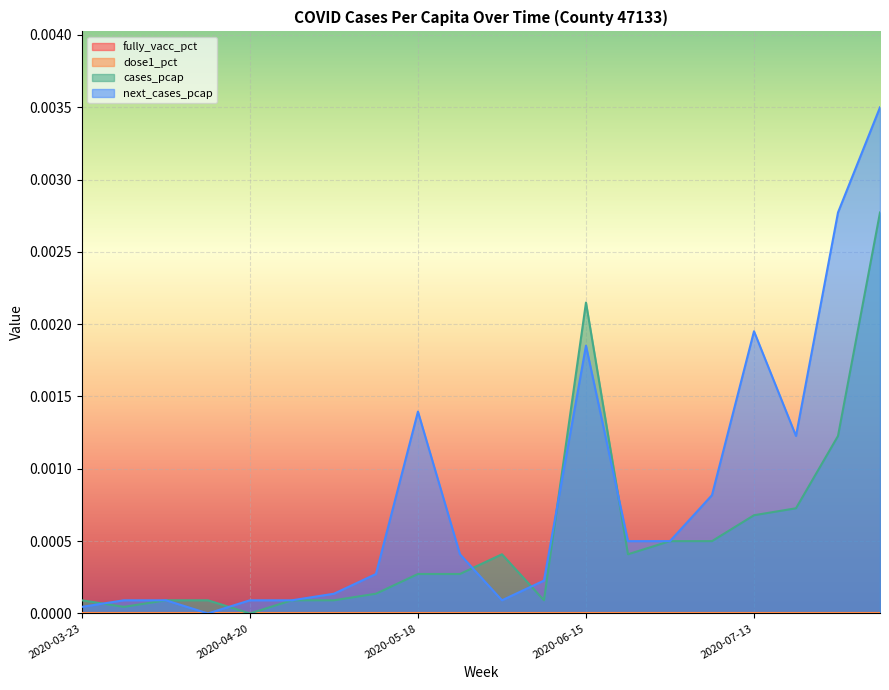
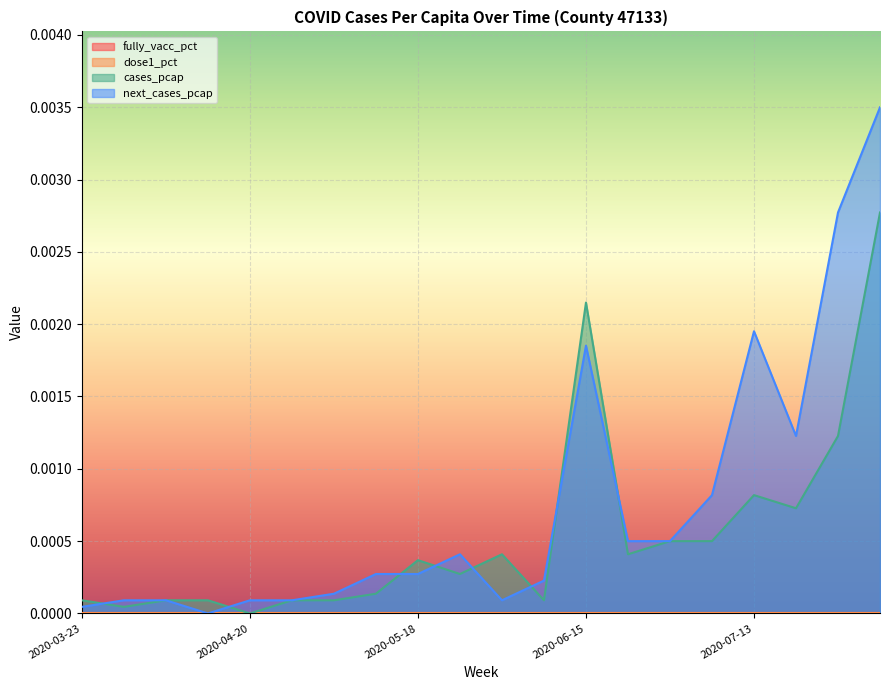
  {
    "dose1_pct": {
      "2020-03-23": 0.00000,
      "2020-05-18": 0.00000,
      "2020-06-15": 0.00000,
      "2020-07-13": 0.00000
    },
    "cases_pcap": {
      "2020-03-23": 0.00009,
-     "2020-05-18": 0.00027,
+     "2020-05-18": 0.00037,
      "2020-06-15": 0.00215,
-     "2020-07-13": 0.00068
+     "2020-07-13": 0.00082
    },
    "next_cases_pcap": {
      "2020-03-23": 0.00005,
      "2020-04-20": 0.00009,
-     "2020-05-18": 0.00140,
+     "2020-05-18": 0.00027,
      "2020-06-15": 0.00185,
      "2020-07-13": 0.00195
    }
  }
